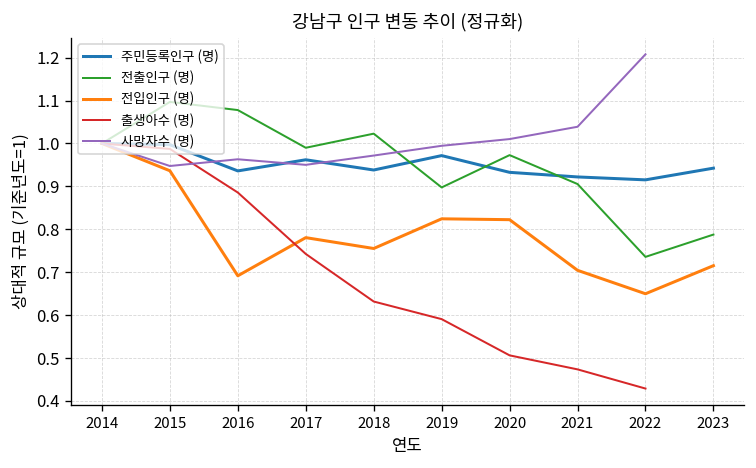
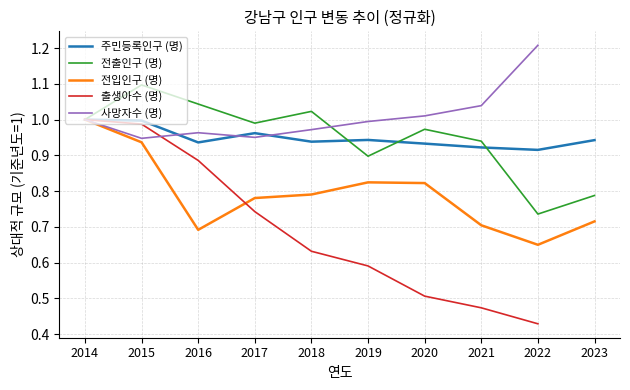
  {
    "주민등록인구 (명)": {
      "2016": 0.94,
      "2017": 0.96,
      "2018": 0.94,
-     "2019": 0.97,
+     "2019": 0.94,
      "2020": 0.93,
      "2021": 0.92,
      "2022": 0.92,
      "2023": 0.94
    },
    "전출인구 (명)": {
-     "2016": 1.08,
+     "2016": 1.04,
      "2017": 0.99,
      "2018": 1.02,
      "2019": 0.90,
      "2020": 0.97,
-     "2021": 0.91,
+     "2021": 0.94,
      "2022": 0.74,
      "2023": 0.79
    },
    "전입인구 (명)": {
      "2015": 0.94,
      "2016": 0.69,
      "2017": 0.78,
-     "2018": 0.76,
+     "2018": 0.79,
      "2019": 0.82,
      "2020": 0.82,
      "2021": 0.70,
      "2022": 0.65,
      "2023": 0.72
    },
    "출생아수 (명)": {
      "2015": 0.99,
      "2016": 0.89,
      "2017": 0.74,
      "2018": 0.63,
      "2019": 0.59,
      "2020": 0.51,
      "2021": 0.47,
      "2022": 0.43
    },
    "사망자수 (명)": {
      "2015": 0.95,
      "2016": 0.96,
      "2017": 0.95,
      "2018": 0.97,
      "2019": 0.99,
      "2020": 1.01,
      "2021": 1.04,
      "2022": 1.21
    }
  }
